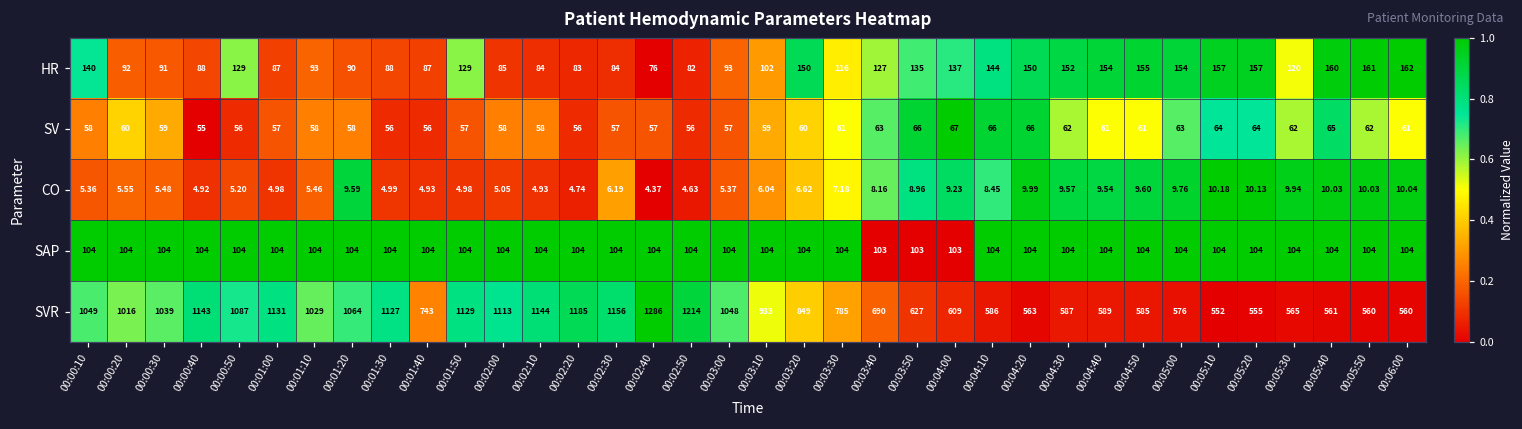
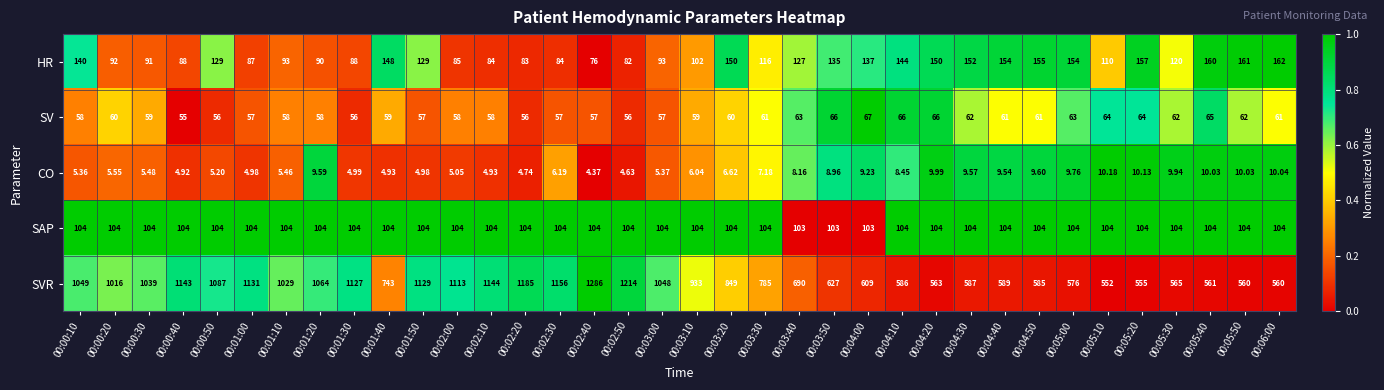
  {
    "HR": {
      "00:00:10": 140,
      "00:00:20": 92,
      "00:00:30": 91,
      "00:00:40": 88,
      "00:00:50": 129,
      "00:01:00": 87,
      "00:01:10": 93,
      "00:01:20": 90,
      "00:01:30": 88,
-     "00:01:40": 87,
+     "00:01:40": 148,
      "00:01:50": 129,
      "00:02:00": 85,
      "00:02:10": 84,
      "00:02:20": 83,
      "00:02:30": 84,
      "00:02:40": 76,
      "00:02:50": 82,
      "00:03:00": 93,
      "00:03:10": 102,
      "00:03:20": 150,
      "00:03:30": 116,
      "00:03:40": 127,
      "00:03:50": 135,
      "00:04:00": 137,
      "00:04:10": 144,
      "00:04:20": 150,
      "00:04:30": 152,
      "00:04:40": 154,
      "00:04:50": 155,
      "00:05:00": 154,
-     "00:05:10": 157,
+     "00:05:10": 110,
      "00:05:20": 157,
      "00:05:30": 120,
      "00:05:40": 160,
      "00:05:50": 161,
      "00:06:00": 162
    },
    "SV": {
      "00:00:10": 58,
      "00:00:20": 60,
      "00:00:30": 59,
      "00:00:40": 55,
      "00:00:50": 56,
      "00:01:00": 57,
      "00:01:10": 58,
      "00:01:20": 58,
      "00:01:30": 56,
-     "00:01:40": 56,
+     "00:01:40": 59,
      "00:01:50": 57,
      "00:02:00": 58,
      "00:02:10": 58,
      "00:02:20": 56,
      "00:02:30": 57,
      "00:02:40": 57,
      "00:02:50": 56,
      "00:03:00": 57,
      "00:03:10": 59,
      "00:03:20": 60,
      "00:03:30": 61,
      "00:03:40": 63,
      "00:03:50": 66,
      "00:04:00": 67,
      "00:04:10": 66,
      "00:04:20": 66,
      "00:04:30": 62,
      "00:04:40": 61,
      "00:04:50": 61,
      "00:05:00": 63,
      "00:05:10": 64,
      "00:05:20": 64,
      "00:05:30": 62,
      "00:05:40": 65,
      "00:05:50": 62,
      "00:06:00": 61
    },
    "CO": {
      "00:00:10": 5.36,
      "00:00:20": 5.55,
      "00:00:30": 5.48,
      "00:00:40": 4.92,
      "00:00:50": 5.20,
      "00:01:00": 4.98,
      "00:01:10": 5.46,
      "00:01:20": 9.59,
      "00:01:30": 4.99,
      "00:01:40": 4.93,
      "00:01:50": 4.98,
      "00:02:00": 5.05,
      "00:02:10": 4.93,
      "00:02:20": 4.74,
      "00:02:30": 6.19,
      "00:02:40": 4.37,
      "00:02:50": 4.63,
      "00:03:00": 5.37,
      "00:03:10": 6.04,
      "00:03:20": 6.62,
      "00:03:30": 7.18,
      "00:03:40": 8.16,
      "00:03:50": 8.96,
      "00:04:00": 9.23,
      "00:04:10": 8.45,
      "00:04:20": 9.99,
      "00:04:30": 9.57,
      "00:04:40": 9.54,
      "00:04:50": 9.60,
      "00:05:00": 9.76,
      "00:05:10": 10.18,
      "00:05:20": 10.13,
      "00:05:30": 9.94,
      "00:05:40": 10.03,
      "00:05:50": 10.03,
      "00:06:00": 10.04
    },
    "SAP": {
      "00:00:10": 104,
      "00:00:20": 104,
      "00:00:30": 104,
      "00:00:40": 104,
      "00:00:50": 104,
      "00:01:00": 104,
      "00:01:10": 104,
      "00:01:20": 104,
      "00:01:30": 104,
      "00:01:40": 104,
      "00:01:50": 104,
      "00:02:00": 104,
      "00:02:10": 104,
      "00:02:20": 104,
      "00:02:30": 104,
      "00:02:40": 104,
      "00:02:50": 104,
      "00:03:00": 104,
      "00:03:10": 104,
      "00:03:20": 104,
      "00:03:30": 104,
      "00:03:40": 103,
      "00:03:50": 103,
      "00:04:00": 103,
      "00:04:10": 104,
      "00:04:20": 104,
      "00:04:30": 104,
      "00:04:40": 104,
      "00:04:50": 104,
      "00:05:00": 104,
      "00:05:10": 104,
      "00:05:20": 104,
      "00:05:30": 104,
      "00:05:40": 104,
      "00:05:50": 104,
      "00:06:00": 104
    },
    "SVR": {
      "00:00:10": 1049,
      "00:00:20": 1016,
      "00:00:30": 1039,
      "00:00:40": 1143,
      "00:00:50": 1087,
      "00:01:00": 1131,
      "00:01:10": 1029,
      "00:01:20": 1064,
      "00:01:30": 1127,
      "00:01:40": 743,
      "00:01:50": 1129,
      "00:02:00": 1113,
      "00:02:10": 1144,
      "00:02:20": 1185,
      "00:02:30": 1156,
      "00:02:40": 1286,
      "00:02:50": 1214,
      "00:03:00": 1048,
      "00:03:10": 933,
      "00:03:20": 849,
      "00:03:30": 785,
      "00:03:40": 690,
      "00:03:50": 627,
      "00:04:00": 609,
      "00:04:10": 586,
      "00:04:20": 563,
      "00:04:30": 587,
      "00:04:40": 589,
      "00:04:50": 585,
      "00:05:00": 576,
      "00:05:10": 552,
      "00:05:20": 555,
      "00:05:30": 565,
      "00:05:40": 561,
      "00:05:50": 560,
      "00:06:00": 560
    }
  }
